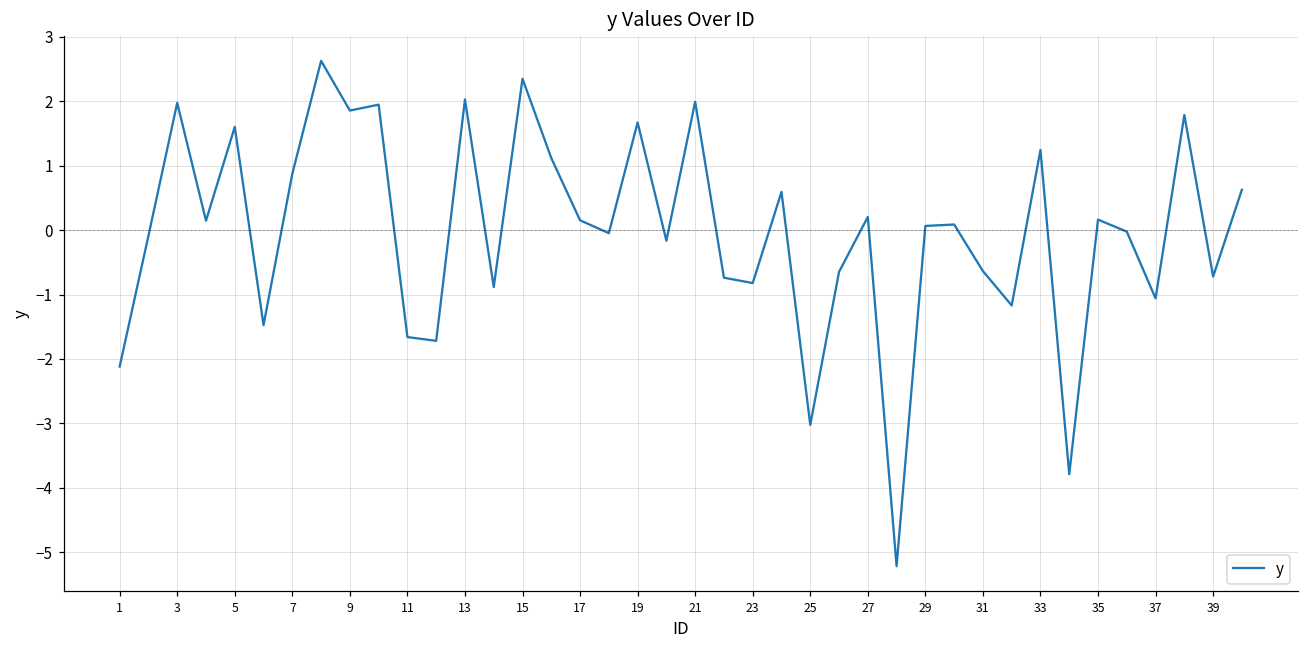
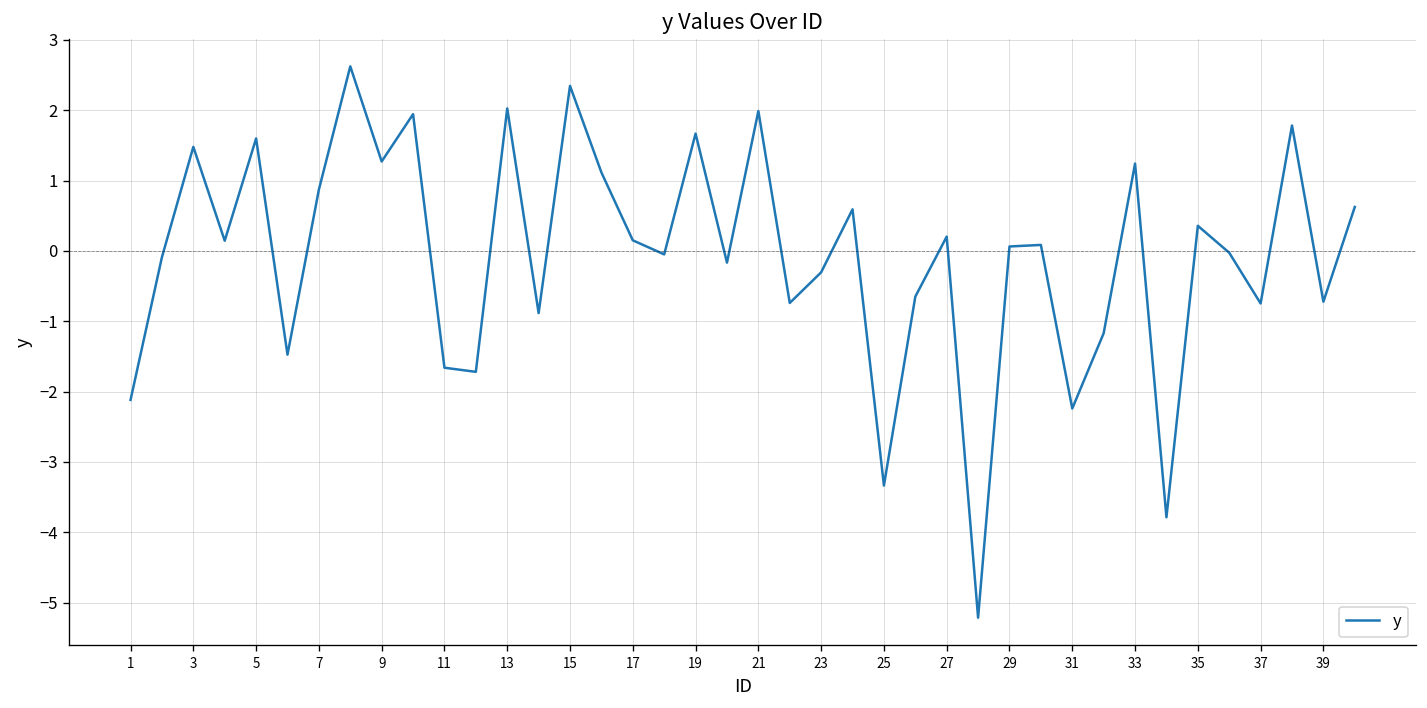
  {
    "1": -2.1,
-   "3": 2.0,
+   "3": 1.5,
    "5": 1.6,
    "7": 0.9,
-   "9": 1.9,
+   "9": 1.3,
    "11": -1.7,
    "13": 2.0,
    "15": 2.3,
    "17": 0.2,
    "19": 1.7,
    "21": 2.0,
-   "23": -0.8,
-   "25": -3.0,
+   "23": -0.3,
+   "25": -3.3,
    "27": 0.2,
    "29": 0.1,
-   "31": -0.6,
+   "31": -2.2,
    "33": 1.2,
-   "35": 0.2,
-   "37": -1.1,
+   "35": 0.4,
+   "37": -0.7,
    "39": -0.7
  }
